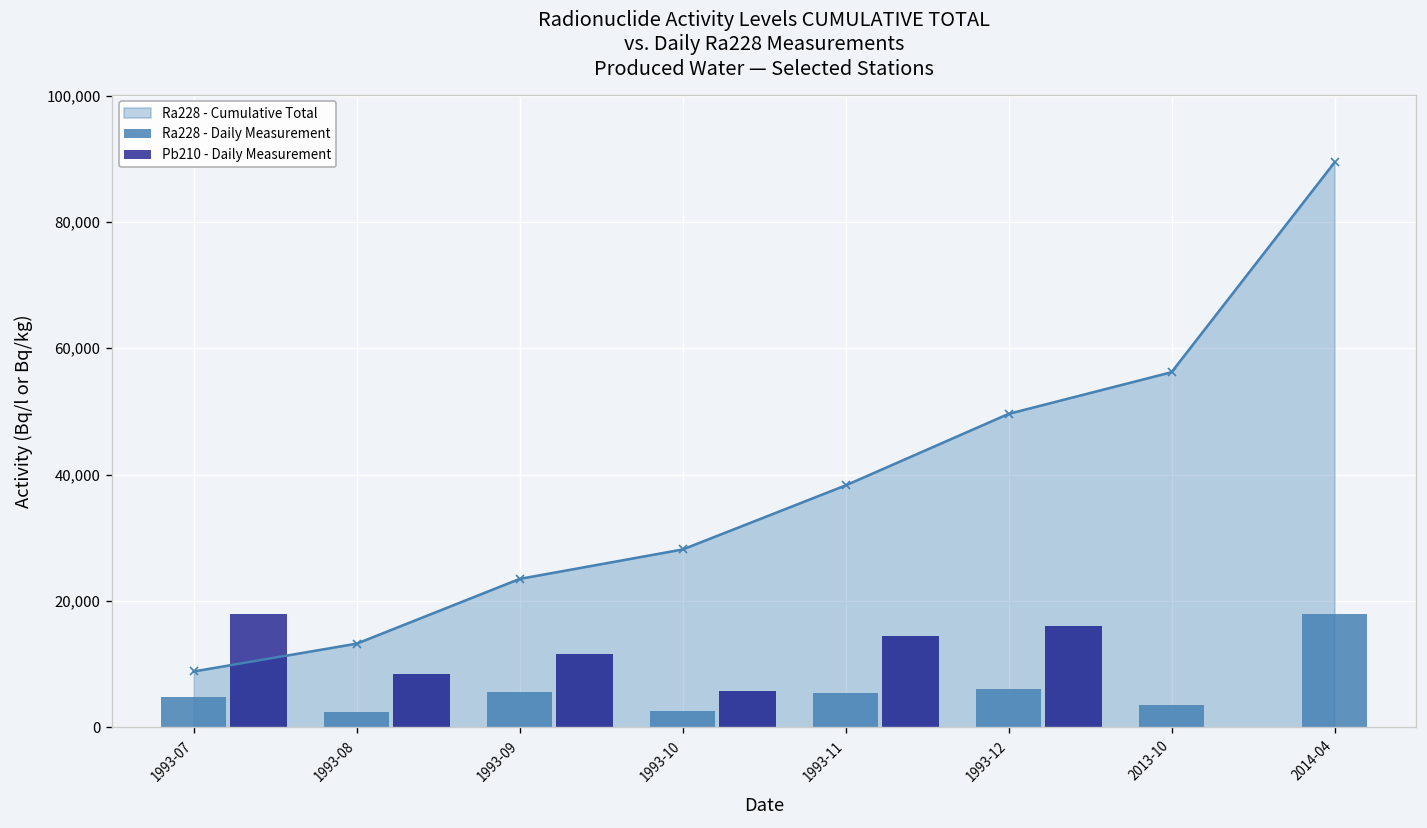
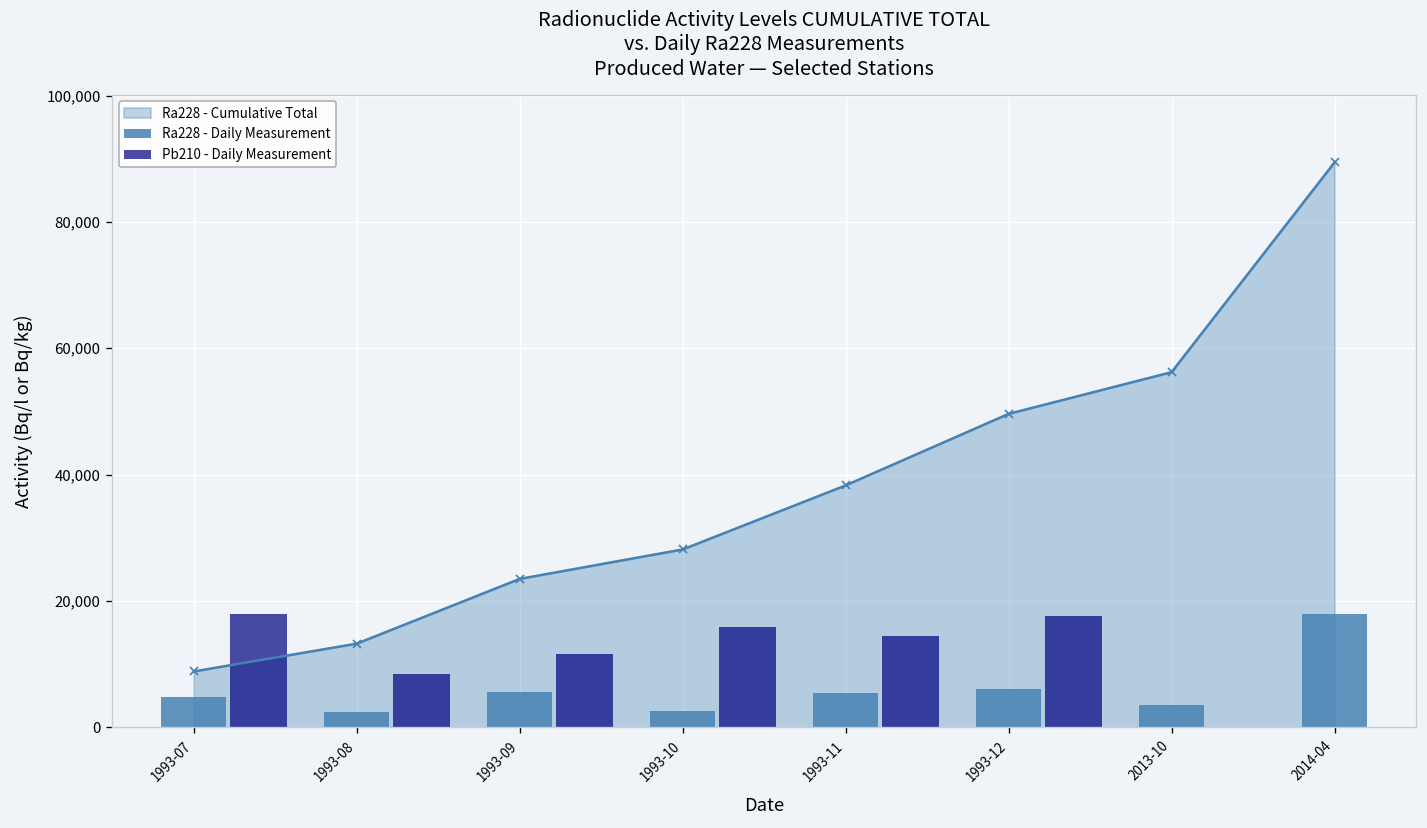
  {
    "Pb210 - Daily Measurement": {
      "1993-07": "18,000",
      "1993-08": "8,000",
      "1993-09": "12,000",
-     "1993-10": "6,000",
+     "1993-10": "16,000",
      "1993-11": "14,000",
-     "1993-12": "16,000",
+     "1993-12": "18,000",
      "2013-10": "0",
      "2014-04": "0"
    }
  }
